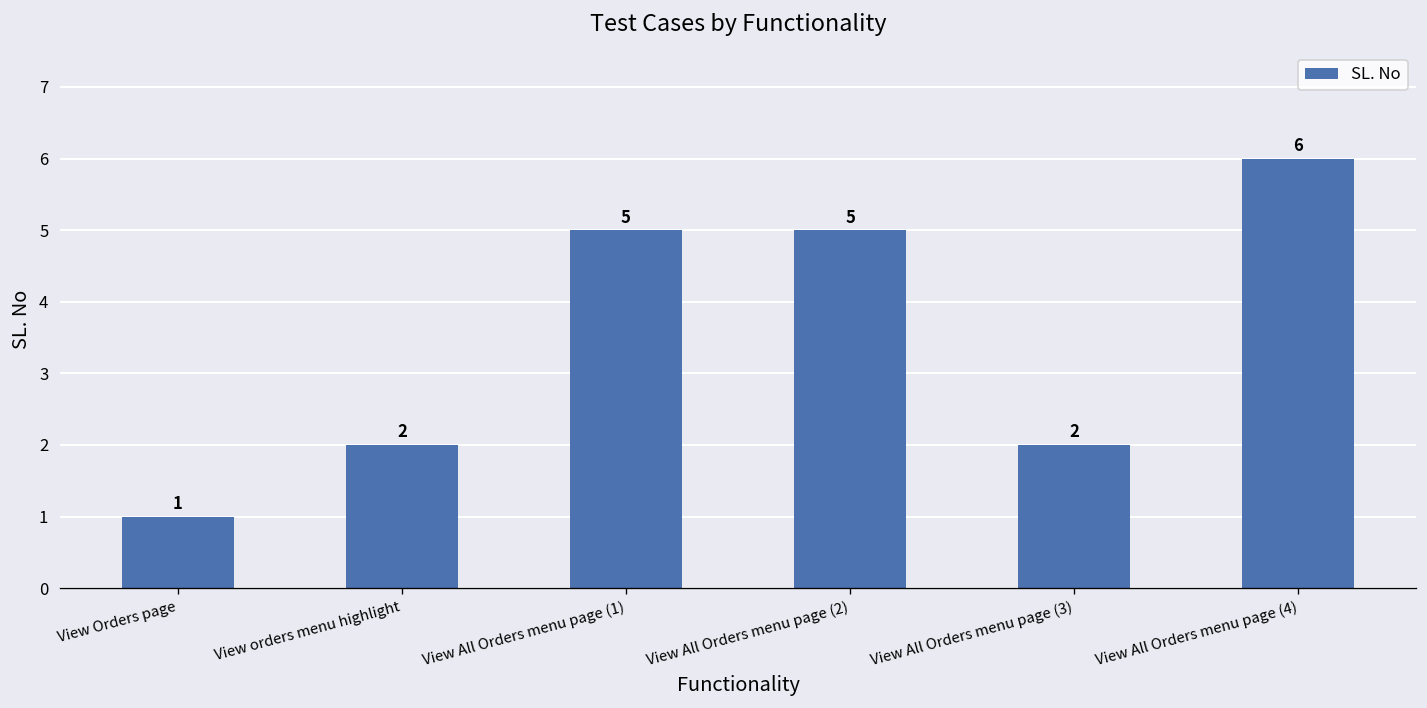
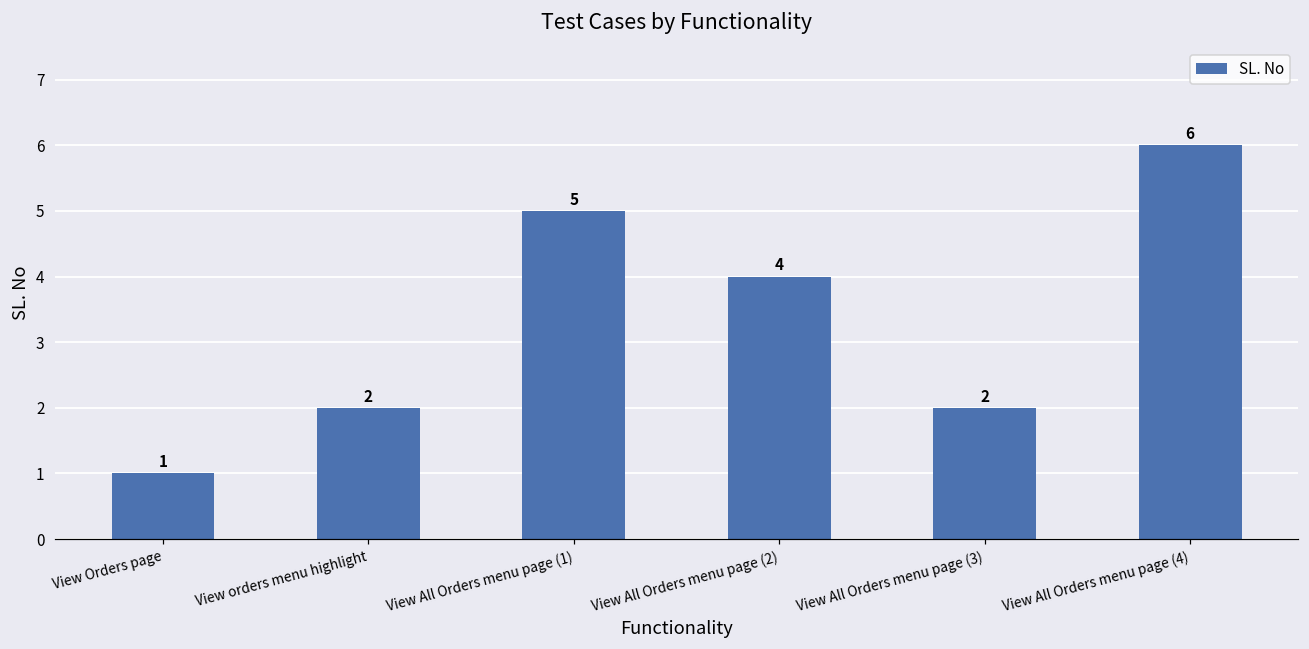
  {
    "View Orders page": 1,
    "View orders menu highlight": 2,
    "View All Orders menu page (1)": 5,
-   "View All Orders menu page (2)": 5,
+   "View All Orders menu page (2)": 4,
    "View All Orders menu page (3)": 2,
    "View All Orders menu page (4)": 6
  }
